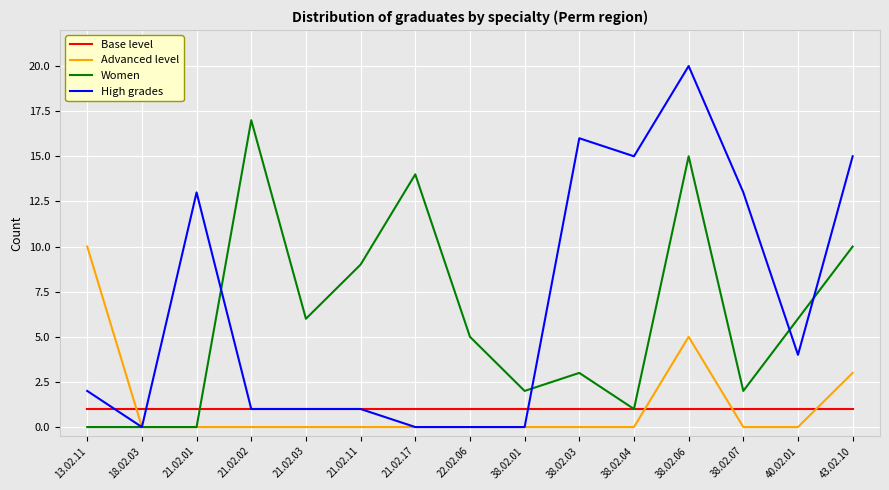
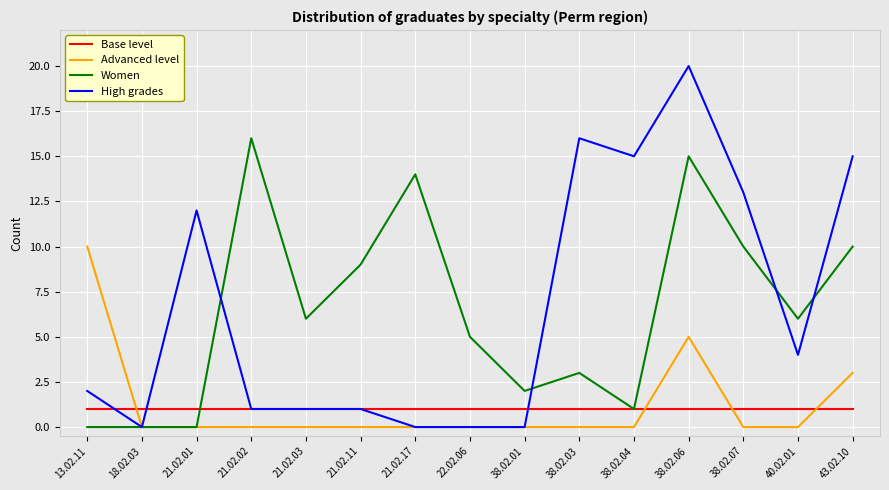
  {
    "Base level": {
      "13.02.11": 1,
      "18.02.03": 1,
      "21.02.01": 1,
      "21.02.17": 1,
      "22.02.06": 1,
      "38.02.01": 1,
      "38.02.03": 1,
      "38.02.06": 1,
      "38.02.07": 1,
      "40.02.01": 1,
      "43.02.10": 1
    },
    "Advanced level": {
      "13.02.11": 10,
      "21.02.02": 0,
      "21.02.03": 0,
      "21.02.11": 0,
      "38.02.03": 0,
      "38.02.04": 0,
      "38.02.06": 5,
      "38.02.07": 0,
      "40.02.01": 0,
      "43.02.10": 3
    },
    "Women": {
      "13.02.11": 0,
-     "21.02.02": 17,
+     "21.02.02": 16,
      "21.02.03": 6,
      "21.02.11": 9,
      "21.02.17": 14,
      "22.02.06": 5,
      "38.02.01": 2,
      "38.02.03": 3,
      "38.02.06": 15,
-     "38.02.07": 2,
+     "38.02.07": 10,
      "40.02.01": 6,
      "43.02.10": 10
    },
    "High grades": {
      "13.02.11": 2,
-     "21.02.01": 13,
+     "21.02.01": 12,
      "38.02.03": 16,
      "38.02.04": 15,
      "38.02.06": 20,
      "38.02.07": 13,
      "40.02.01": 4,
      "43.02.10": 15
    }
  }
